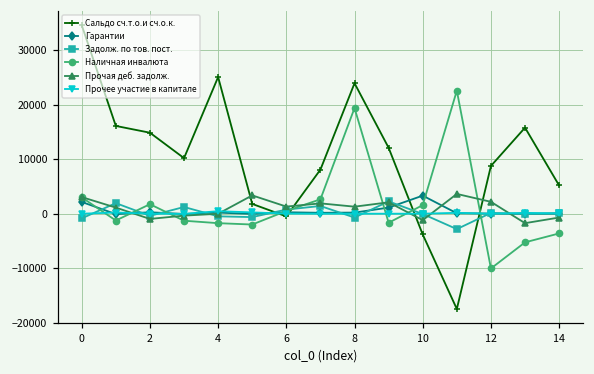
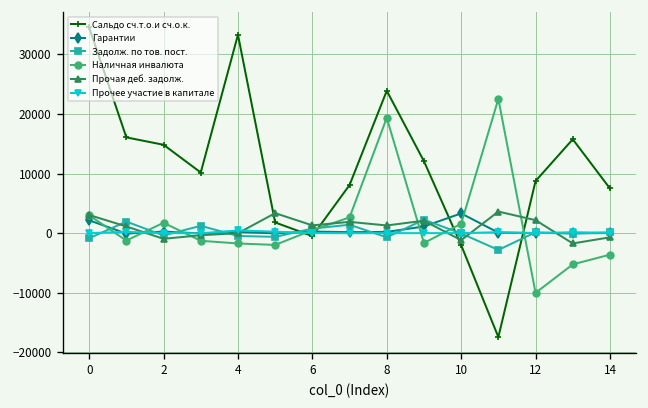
  {
    "Сальдо сч.т.о.и сч.о.к.": {
      "2": 15000,
-     "4": 25000,
+     "4": 33000,
      "8": 24000,
-     "10": -4000,
+     "10": -2000,
      "12": 9000,
-     "14": 5000
+     "14": 7000
    },
    "Гарантии": {
      "0": 2000,
      "10": 3000
    }
  }
